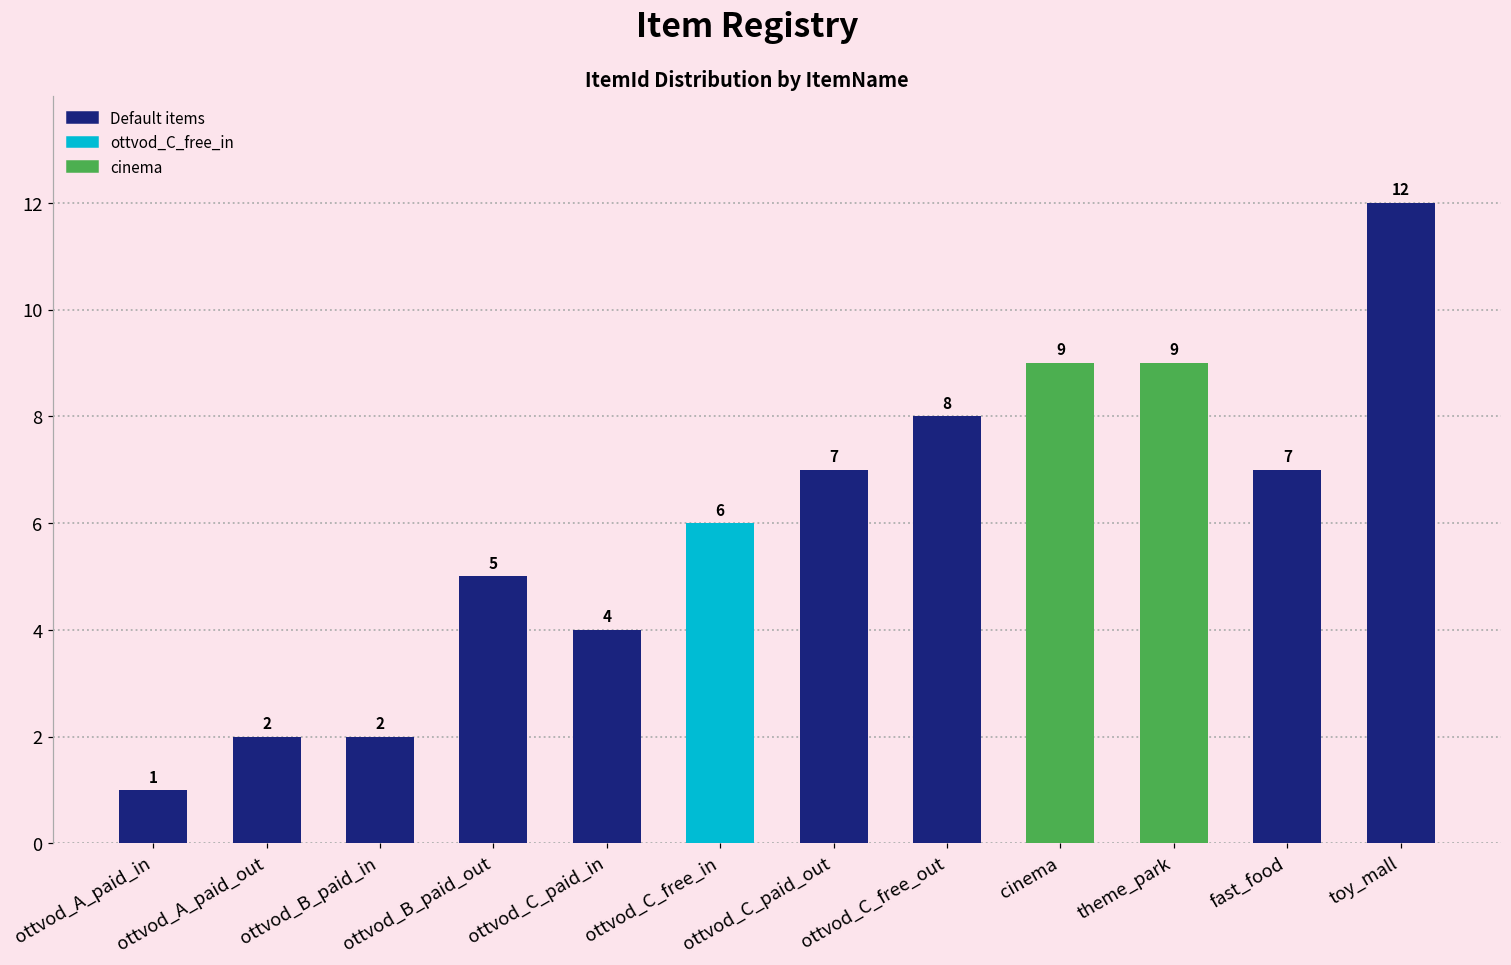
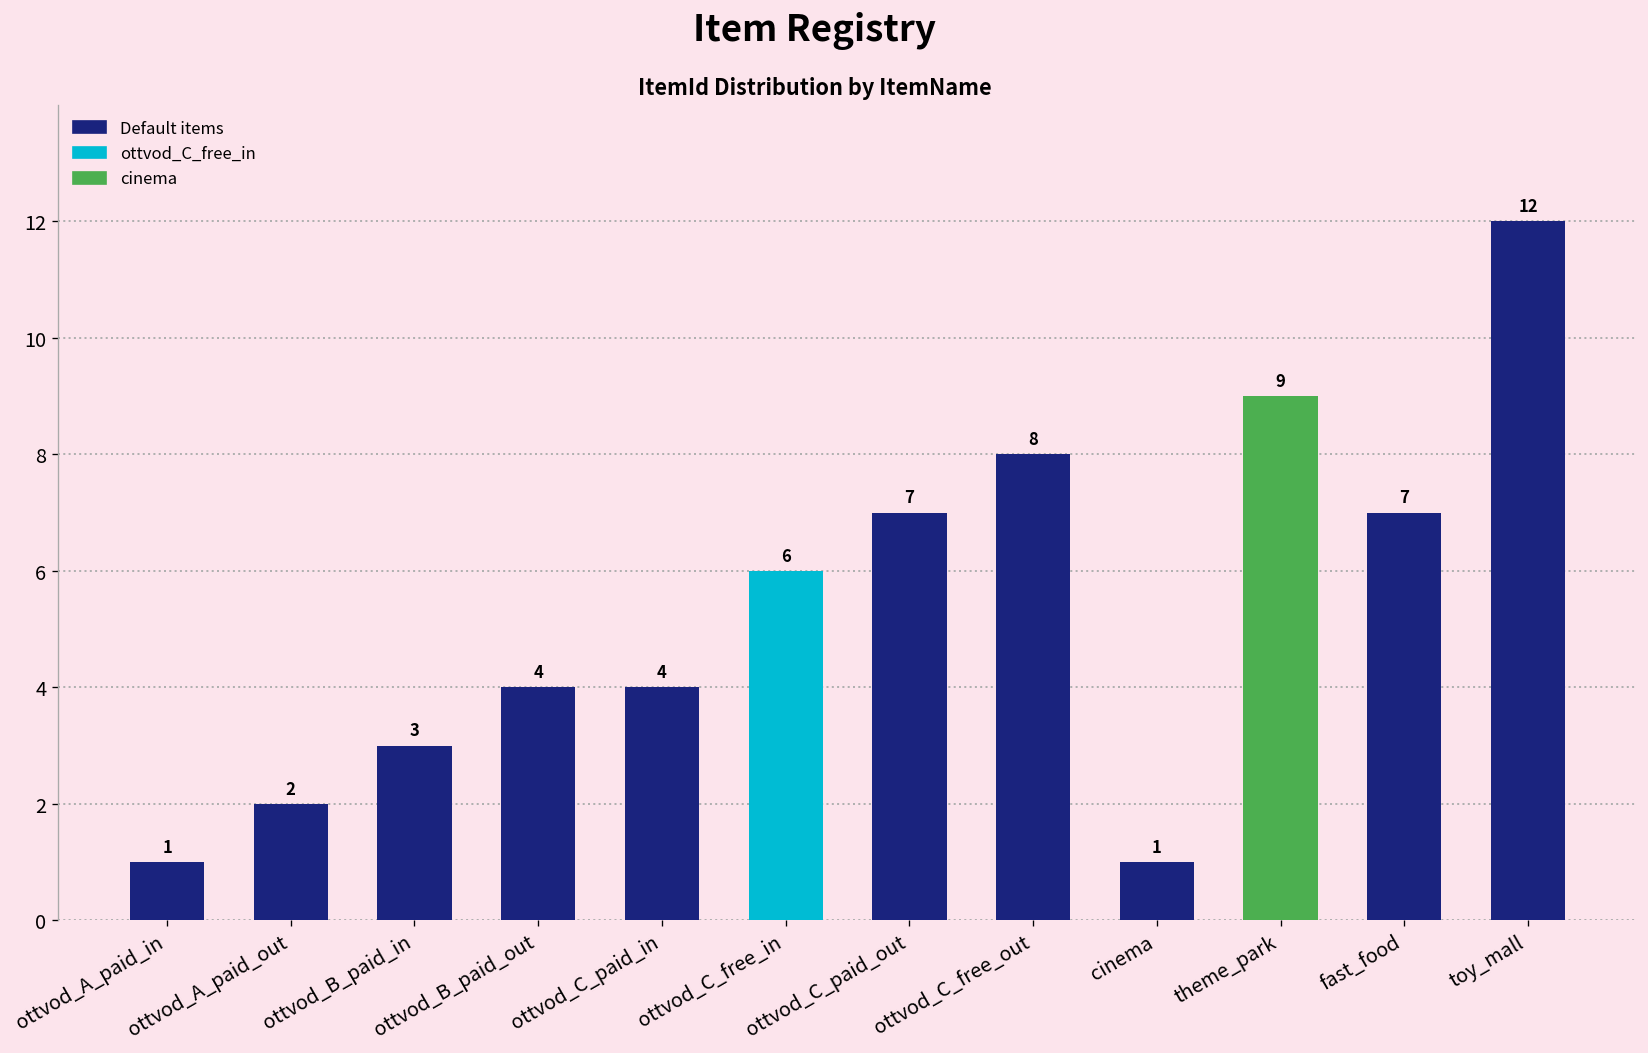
  {
    "ottvod_A_paid_in": 1,
    "ottvod_A_paid_out": 2,
-   "ottvod_B_paid_in": 2,
-   "ottvod_B_paid_out": 5,
+   "ottvod_B_paid_in": 3,
+   "ottvod_B_paid_out": 4,
    "ottvod_C_paid_in": 4,
    "ottvod_C_free_in": 6,
    "ottvod_C_paid_out": 7,
    "ottvod_C_free_out": 8,
-   "cinema": 9,
+   "cinema": 1,
    "theme_park": 9,
    "fast_food": 7,
    "toy_mall": 12
  }
